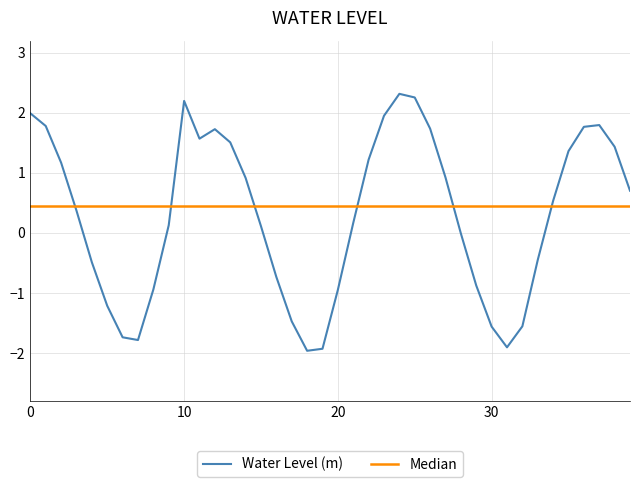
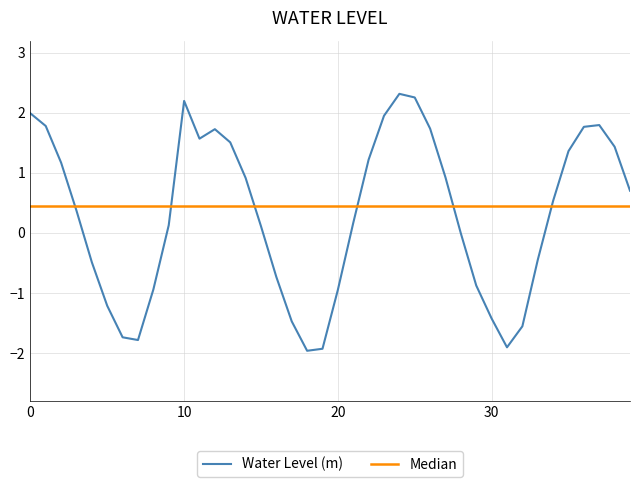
  {
    "0": 2.0,
    "10": 2.2,
    "20": -0.9,
-   "30": -1.6
+   "30": -1.4
  }
